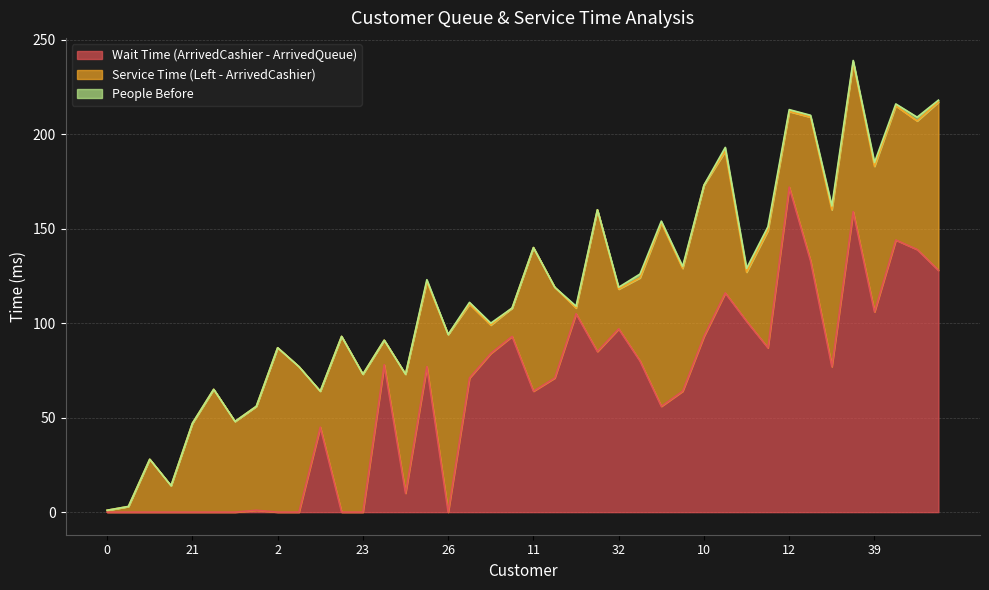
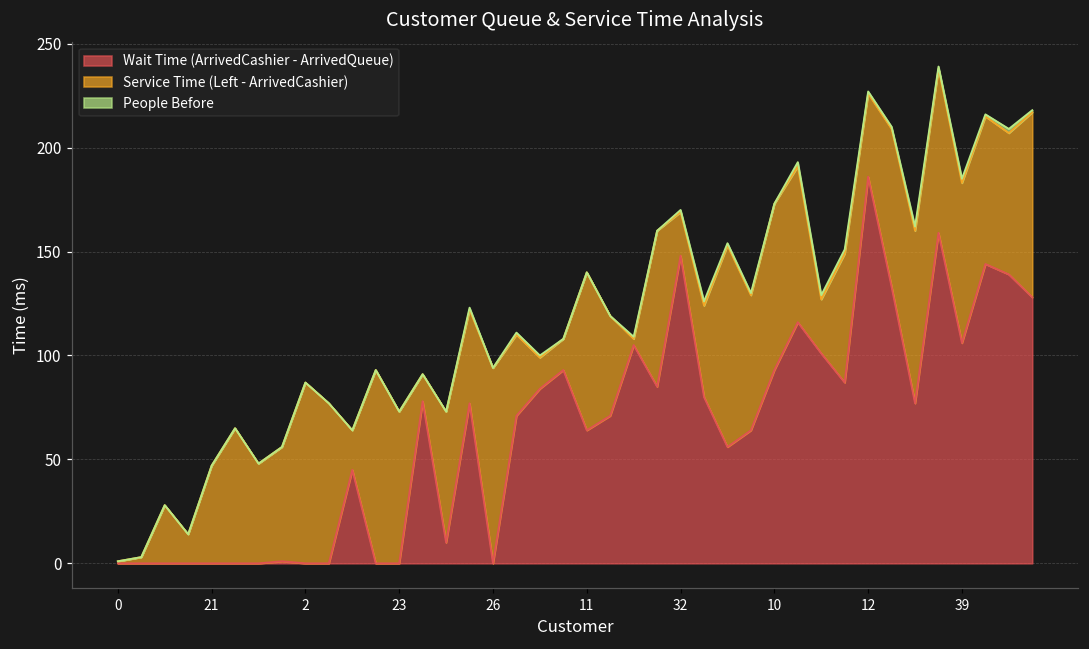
  {
    "Wait Time (ArrivedCashier - ArrivedQueue)": {
-     "32": 97,
-     "12": 172
+     "32": 148,
+     "12": 186
    }
  }
